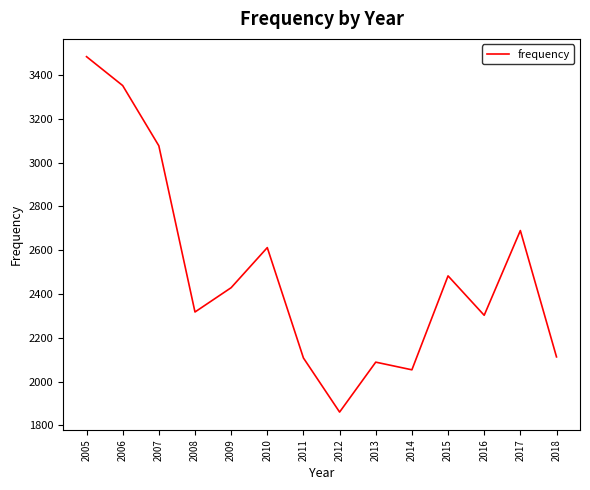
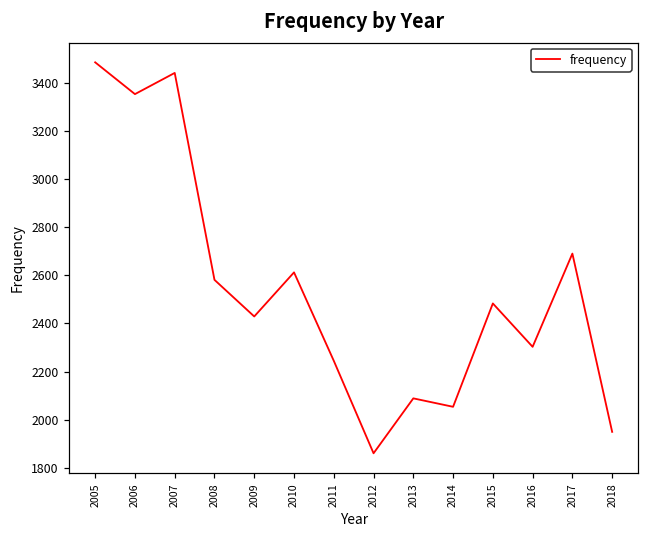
  {
    "2005": 3480,
    "2006": 3350,
-   "2007": 3080,
-   "2008": 2320,
+   "2007": 3440,
+   "2008": 2580,
    "2009": 2430,
    "2010": 2610,
-   "2011": 2110,
+   "2011": 2250,
    "2012": 1860,
    "2013": 2090,
    "2014": 2050,
    "2015": 2480,
    "2016": 2300,
    "2017": 2690,
-   "2018": 2110
+   "2018": 1950
  }
